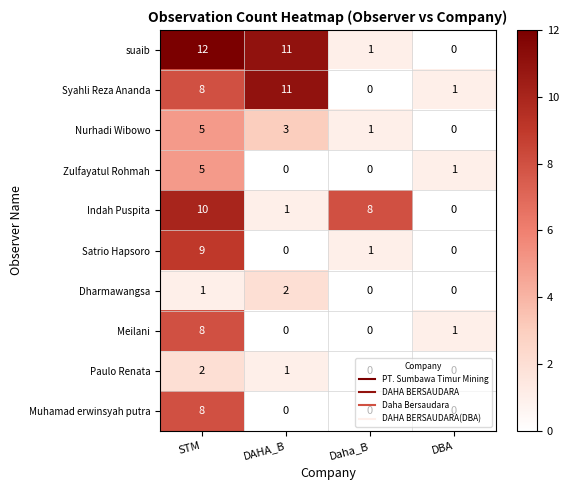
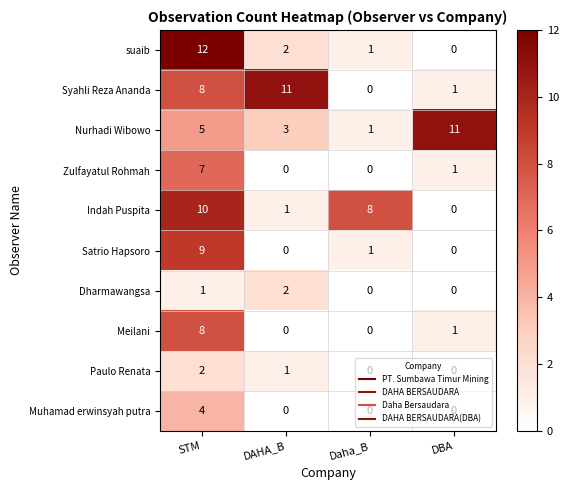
  {
    "suaib": {
      "STM": 12,
-     "DAHA_B": 11,
+     "DAHA_B": 2,
      "Daha_B": 1,
      "DBA": 0
    },
    "Syahli Reza Ananda": {
      "STM": 8,
      "DAHA_B": 11,
      "Daha_B": 0,
      "DBA": 1
    },
    "Nurhadi Wibowo": {
      "STM": 5,
      "DAHA_B": 3,
      "Daha_B": 1,
-     "DBA": 0
+     "DBA": 11
    },
    "Zulfayatul Rohmah": {
-     "STM": 5,
+     "STM": 7,
      "DAHA_B": 0,
      "Daha_B": 0,
      "DBA": 1
    },
    "Indah Puspita": {
      "STM": 10,
      "DAHA_B": 1,
      "Daha_B": 8,
      "DBA": 0
    },
    "Satrio Hapsoro": {
      "STM": 9,
      "DAHA_B": 0,
      "Daha_B": 1,
      "DBA": 0
    },
    "Dharmawangsa": {
      "STM": 1,
      "DAHA_B": 2,
      "Daha_B": 0,
      "DBA": 0
    },
    "Meilani": {
      "STM": 8,
      "DAHA_B": 0,
      "Daha_B": 0,
      "DBA": 1
    },
    "Paulo Renata": {
      "STM": 2,
      "DAHA_B": 1
    },
    "Muhamad erwinsyah putra": {
-     "STM": 8,
+     "STM": 4,
      "DAHA_B": 0
    }
  }
